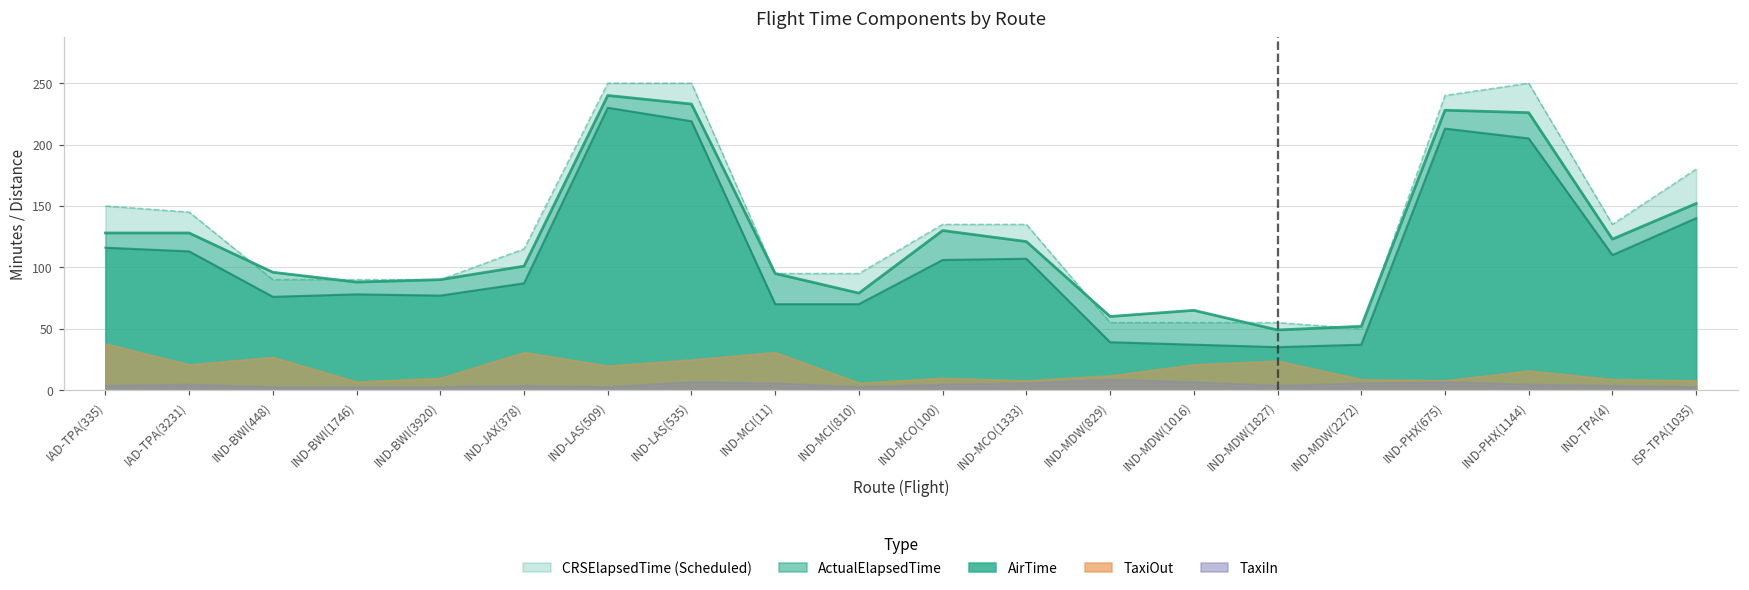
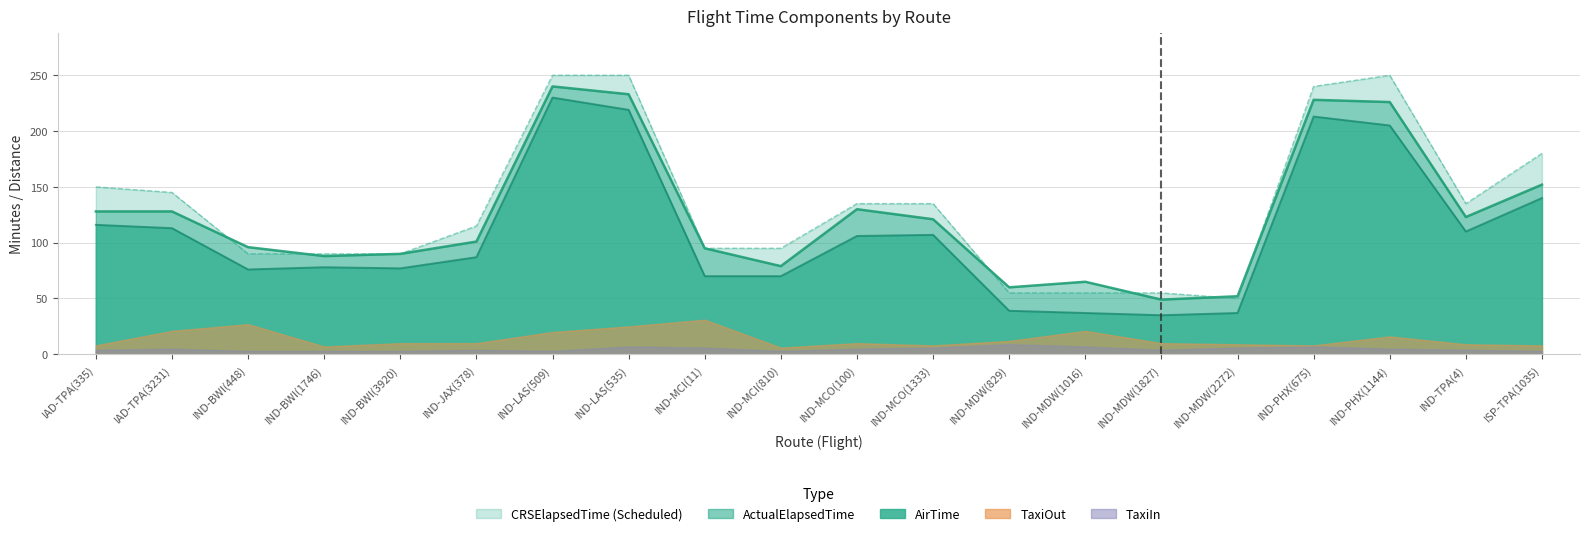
  {
    "TaxiOut": {
-     "IAD-TPA(335)": 38,
+     "IAD-TPA(335)": 8,
      "IAD-TPA(3231)": 21,
      "IND-BWI(448)": 27,
      "IND-BWI(1746)": 7,
      "IND-BWI(3920)": 10,
-     "IND-JAX(378)": 31,
+     "IND-JAX(378)": 10,
      "IND-LAS(509)": 20,
      "IND-LAS(535)": 25,
      "IND-MCI(11)": 31,
      "IND-MCI(810)": 6,
      "IND-MCO(100)": 10,
      "IND-MDW(829)": 12,
      "IND-MDW(1016)": 21,
-     "IND-MDW(1827)": 24,
+     "IND-MDW(1827)": 10,
      "IND-MDW(2272)": 9,
      "IND-PHX(1144)": 16,
      "IND-TPA(4)": 9,
      "ISP-TPA(1035)": 8
    }
  }
